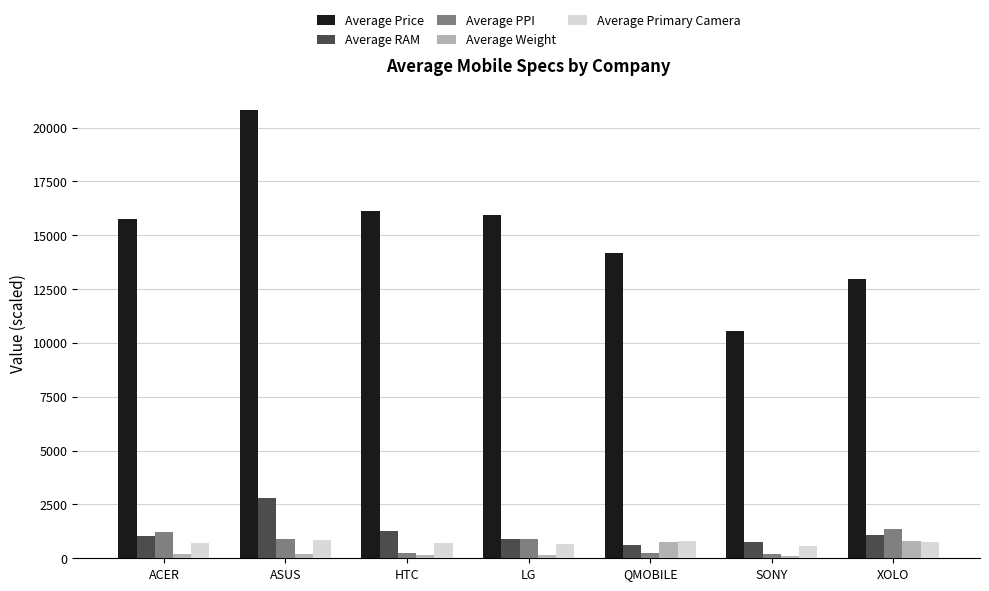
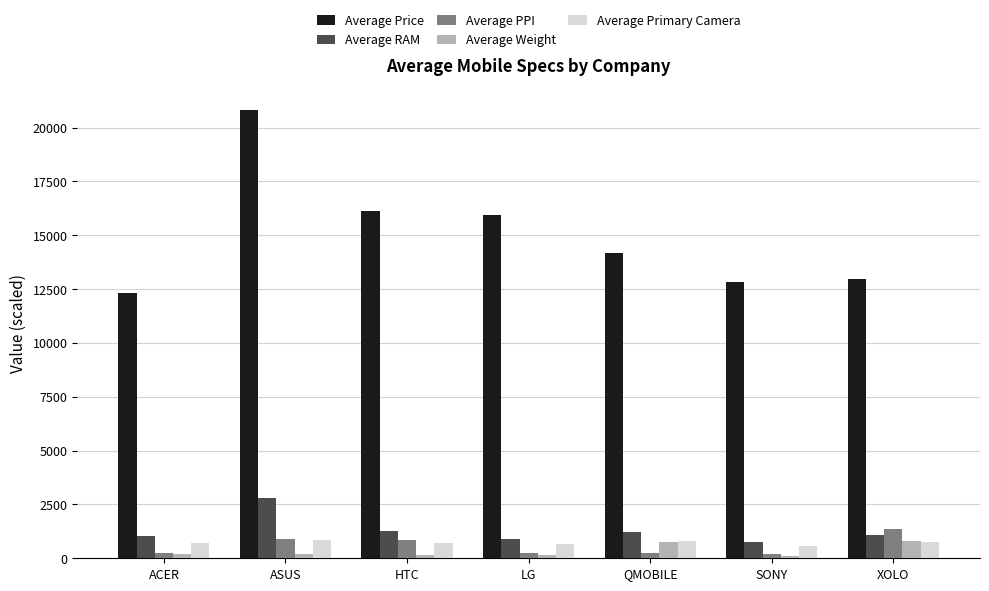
  {
    "Average Price": {
-     "ACER": 15800,
+     "ACER": 12300,
      "ASUS": 20800,
      "HTC": 16100,
      "LG": 16000,
      "QMOBILE": 14200,
-     "SONY": 10500,
+     "SONY": 12900,
      "XOLO": 12900
    },
    "Average RAM": {
      "ACER": 1000,
      "ASUS": 2800,
      "HTC": 1300,
      "LG": 900,
-     "QMOBILE": 600,
+     "QMOBILE": 1200,
      "SONY": 800,
      "XOLO": 1100
    },
    "Average PPI": {
-     "ACER": 1200,
+     "ACER": 200,
      "ASUS": 900,
-     "HTC": 300,
-     "LG": 900,
+     "HTC": 800,
+     "LG": 200,
      "QMOBILE": 300,
      "SONY": 200,
      "XOLO": 1300
    },
    "Average Weight": {
      "ACER": 200,
      "ASUS": 200,
      "HTC": 200,
      "LG": 100,
      "QMOBILE": 700,
      "SONY": 100,
      "XOLO": 800
    },
    "Average Primary Camera": {
      "ACER": 700,
      "ASUS": 900,
      "HTC": 700,
      "LG": 700,
      "QMOBILE": 800,
      "SONY": 600,
      "XOLO": 800
    }
  }
